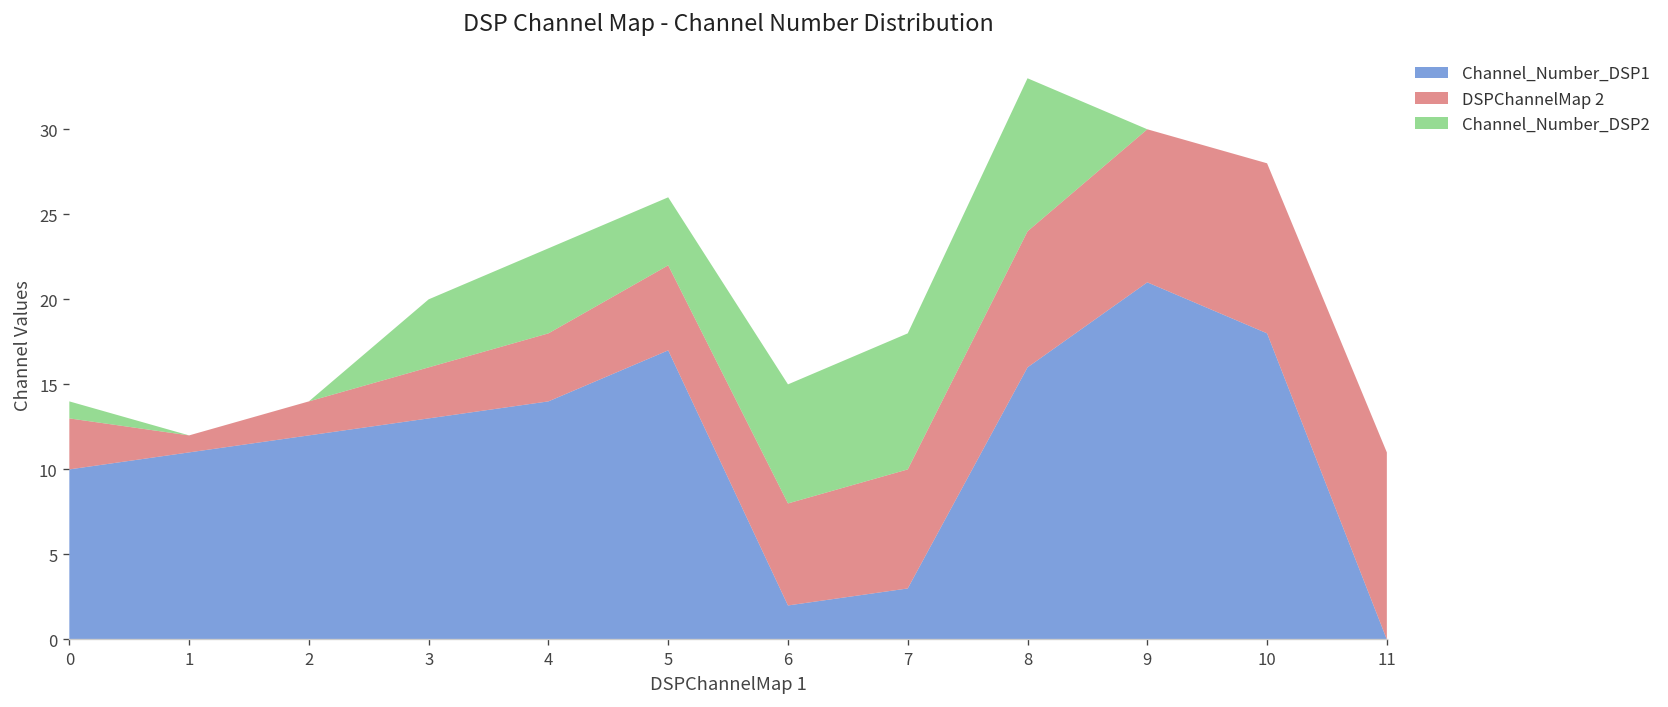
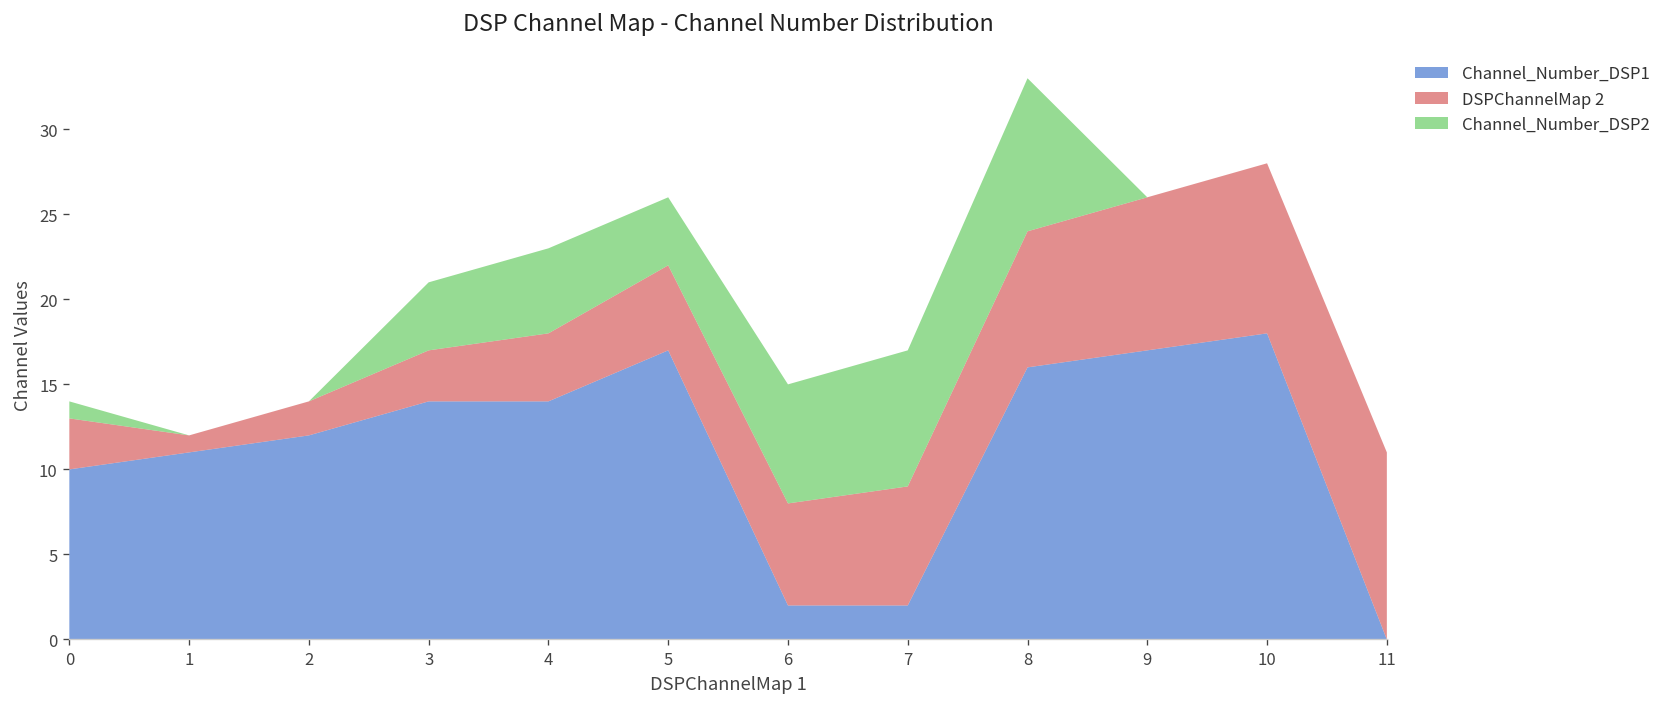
  {
    "Channel_Number_DSP1": {
      "0": 10,
      "1": 11,
      "2": 12,
-     "3": 13,
+     "3": 14,
      "4": 14,
      "5": 17,
      "6": 2,
-     "7": 3,
+     "7": 2,
      "8": 16,
-     "9": 21,
+     "9": 17,
      "10": 18,
      "11": 0
    },
    "DSPChannelMap 2": {
      "0": 3,
      "3": 3,
      "4": 4,
      "5": 5,
      "6": 6,
      "7": 7,
      "8": 8
    },
    "Channel_Number_DSP2": {
      "0": 1,
      "3": 4,
      "4": 5,
      "5": 4,
      "6": 7,
      "7": 8,
      "8": 9
    }
  }
